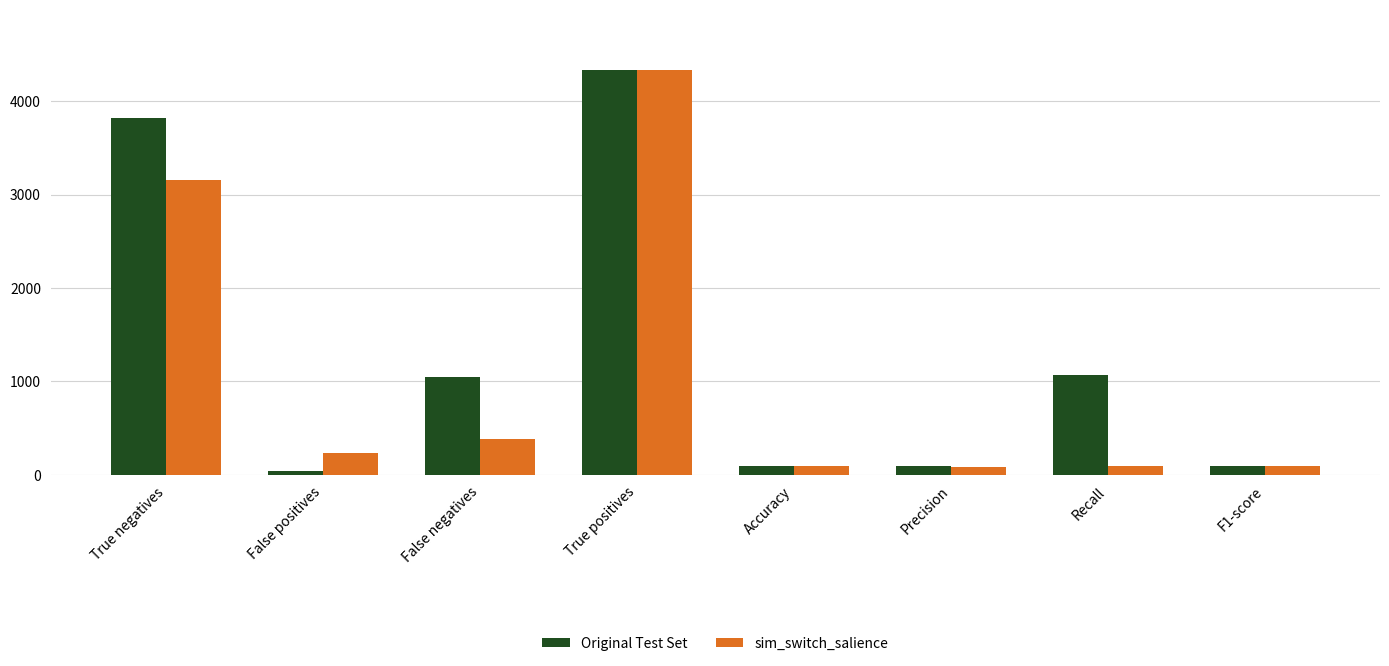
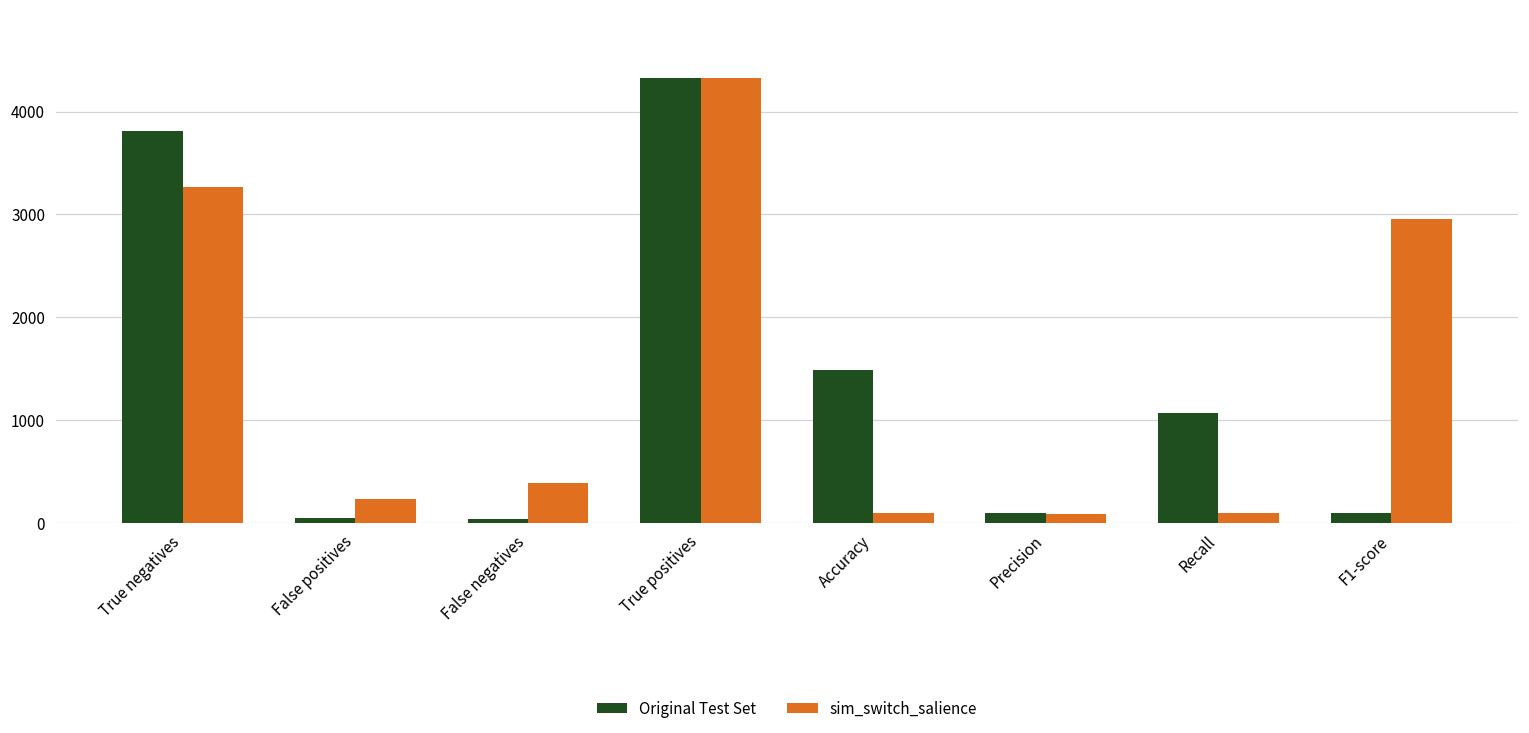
  {
    "Original Test Set": {
      "True negatives": 3800,
      "False positives": 0,
-     "False negatives": 1000,
+     "False negatives": 0,
      "True positives": 4300,
-     "Accuracy": 100,
+     "Accuracy": 1500,
      "Precision": 100,
      "Recall": 1100,
      "F1-score": 100
    },
    "sim_switch_salience": {
-     "True negatives": 3200,
+     "True negatives": 3300,
      "False positives": 200,
      "False negatives": 400,
      "True positives": 4300,
      "Accuracy": 100,
      "Precision": 100,
      "Recall": 100,
-     "F1-score": 100
+     "F1-score": 3000
    }
  }
